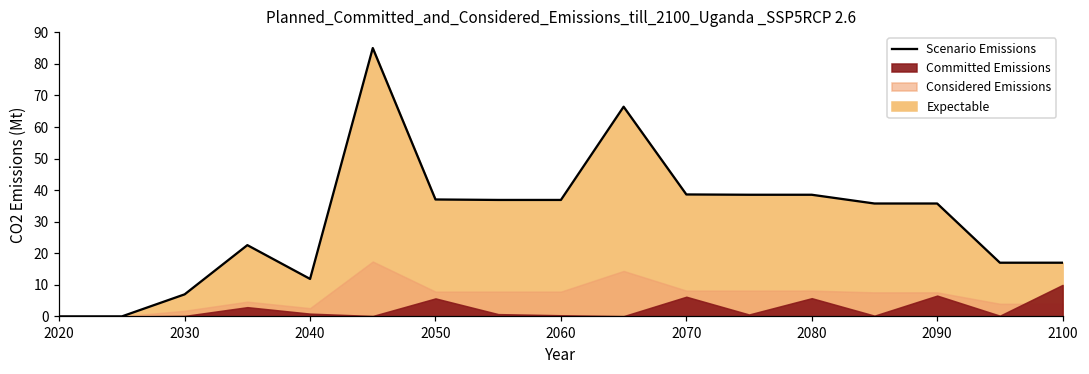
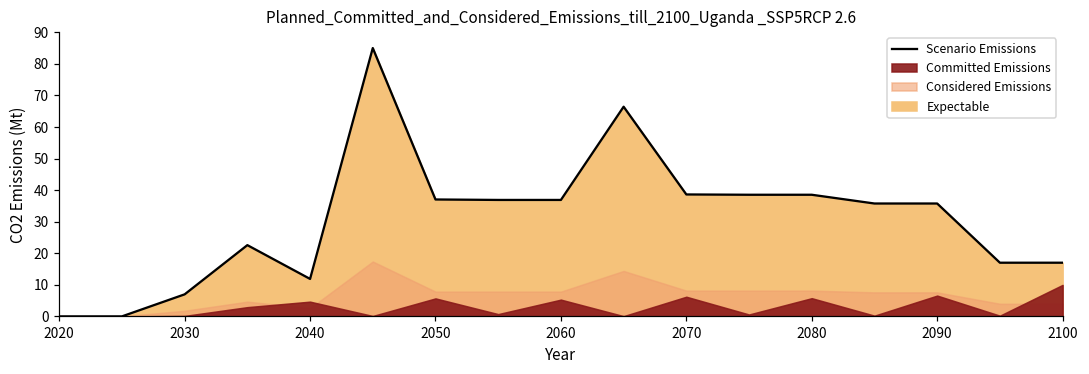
  {
    "Committed Emissions": {
-     "2040": 1,
+     "2040": 5,
      "2050": 6,
-     "2060": 0,
+     "2060": 5,
      "2070": 6,
      "2080": 6,
      "2090": 7,
      "2100": 10
    }
  }
